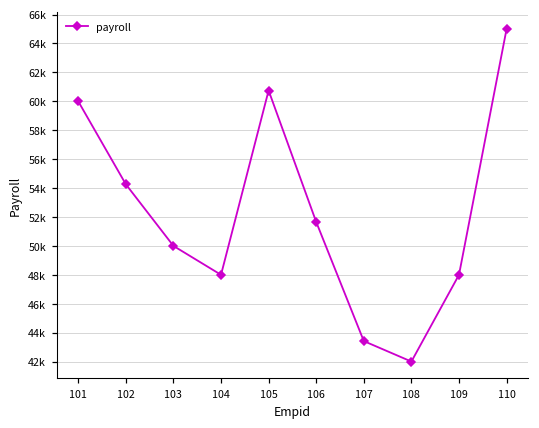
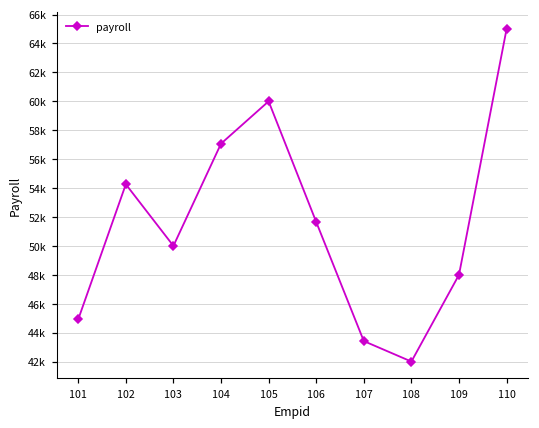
  {
-   "101": 60000,
+   "101": 44900,
    "102": 54300,
    "103": 50000,
-   "104": 48000,
-   "105": 60700,
+   "104": 57100,
+   "105": 60000,
    "106": 51700,
    "107": 43400,
    "108": 42000,
    "109": 48000,
    "110": 65000
  }
